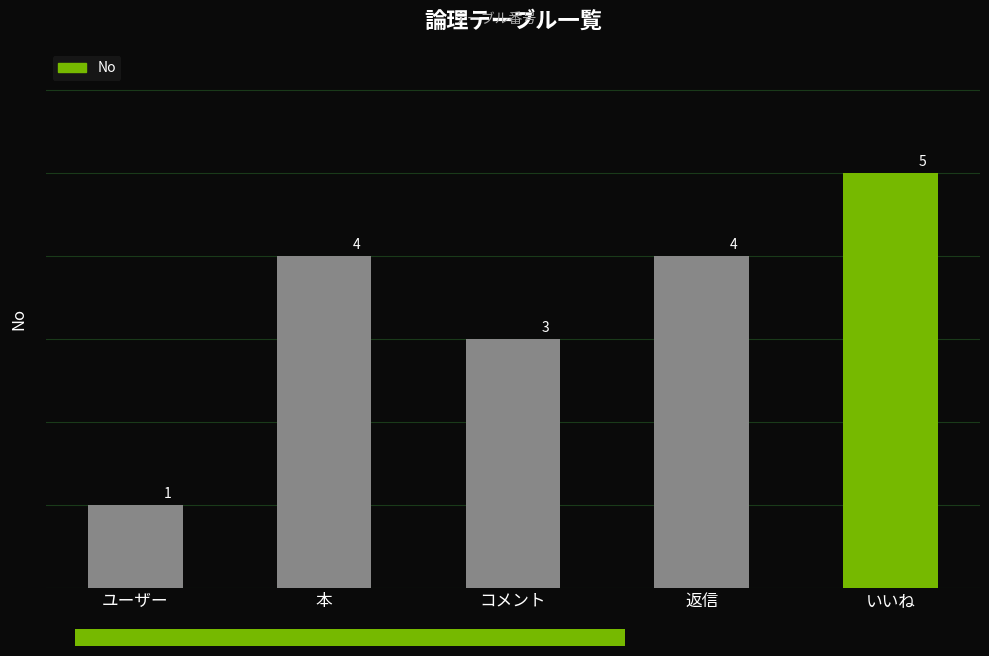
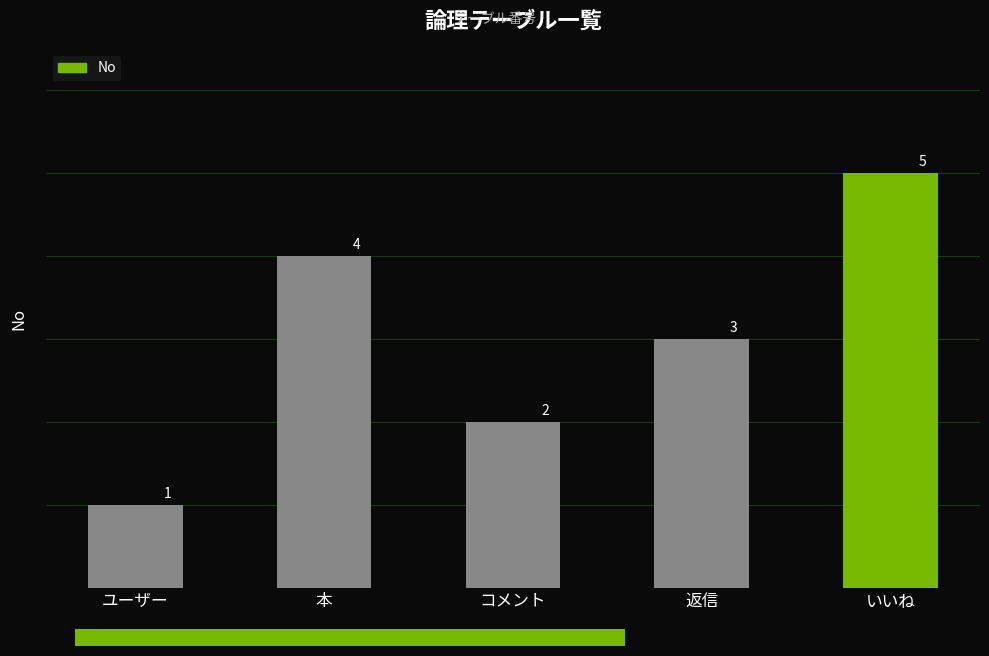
  {
-   "コメント": 3,
-   "返信": 4
+   "コメント": 2,
+   "返信": 3
  }
